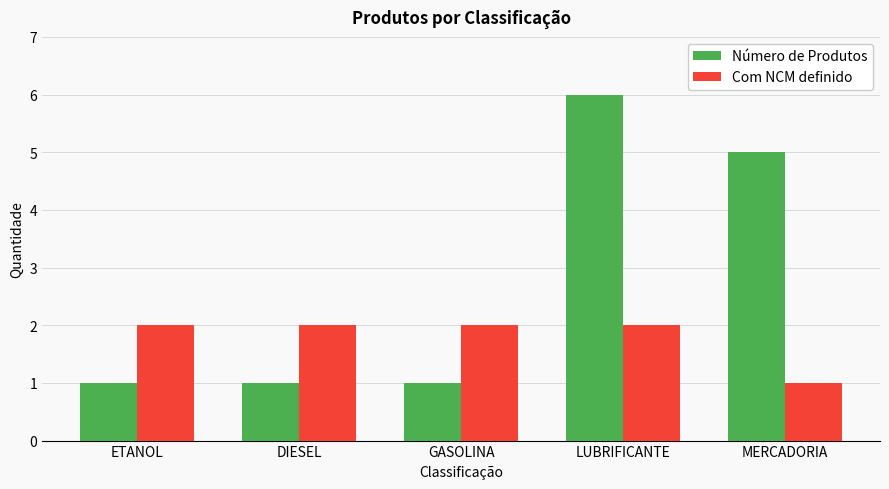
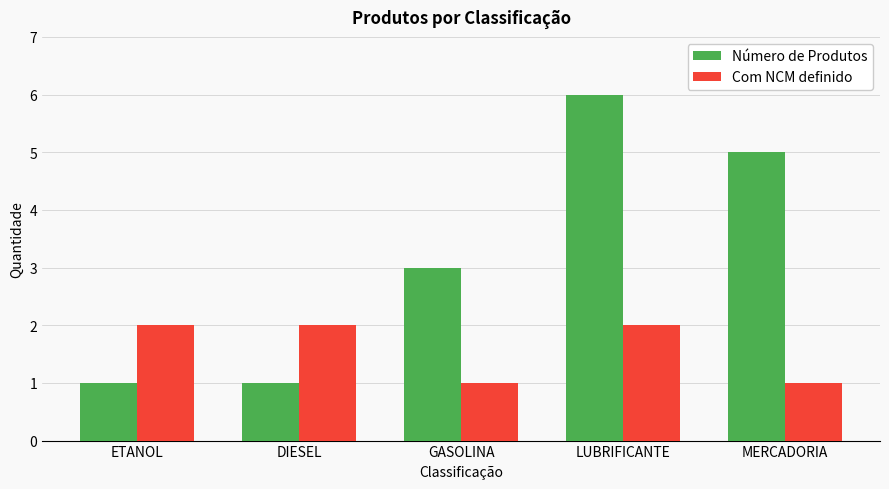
  {
    "Número de Produtos": {
      "ETANOL": 1,
      "DIESEL": 1,
-     "GASOLINA": 1,
+     "GASOLINA": 3,
      "LUBRIFICANTE": 6,
      "MERCADORIA": 5
    },
    "Com NCM definido": {
      "ETANOL": 2,
      "DIESEL": 2,
-     "GASOLINA": 2,
+     "GASOLINA": 1,
      "LUBRIFICANTE": 2,
      "MERCADORIA": 1
    }
  }
